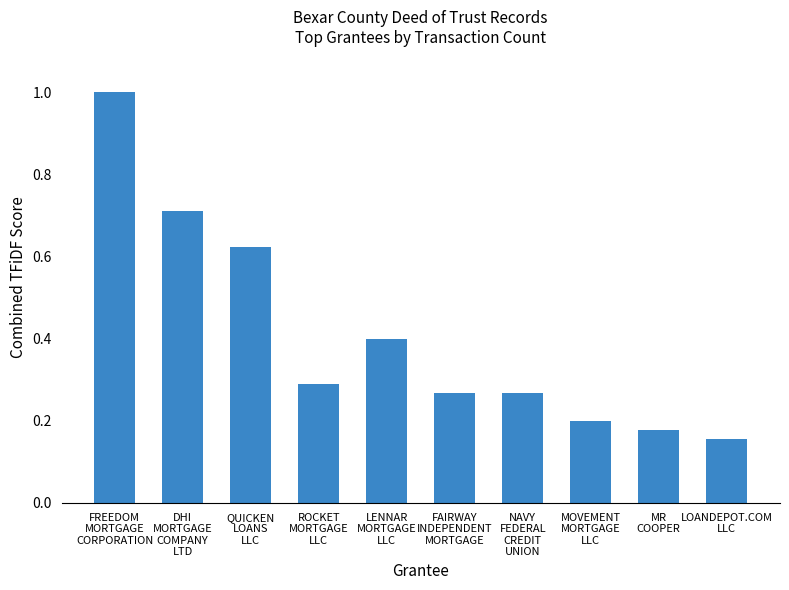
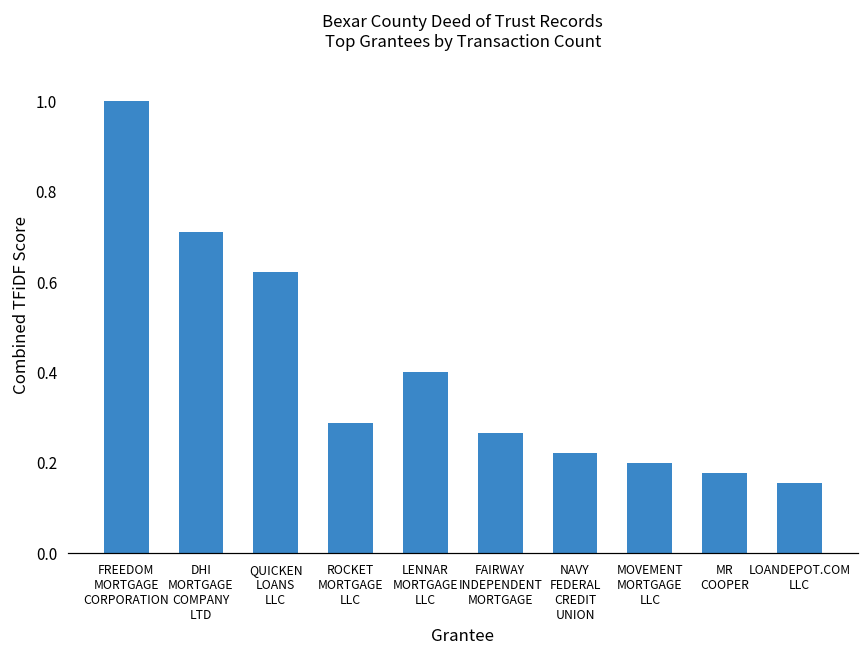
  {
    "FREEDOM MORTGAGE CORPORATION": 1.00,
    "DHI MORTGAGE COMPANY LTD": 0.71,
    "QUICKEN LOANS LLC": 0.62,
    "ROCKET MORTGAGE LLC": 0.29,
    "LENNAR MORTGAGE LLC": 0.40,
    "FAIRWAY INDEPENDENT MORTGAGE": 0.27,
-   "NAVY FEDERAL CREDIT UNION": 0.27,
+   "NAVY FEDERAL CREDIT UNION": 0.22,
    "MOVEMENT MORTGAGE LLC": 0.20,
    "MR COOPER": 0.18,
    "LOANDEPOT.COM LLC": 0.16
  }
